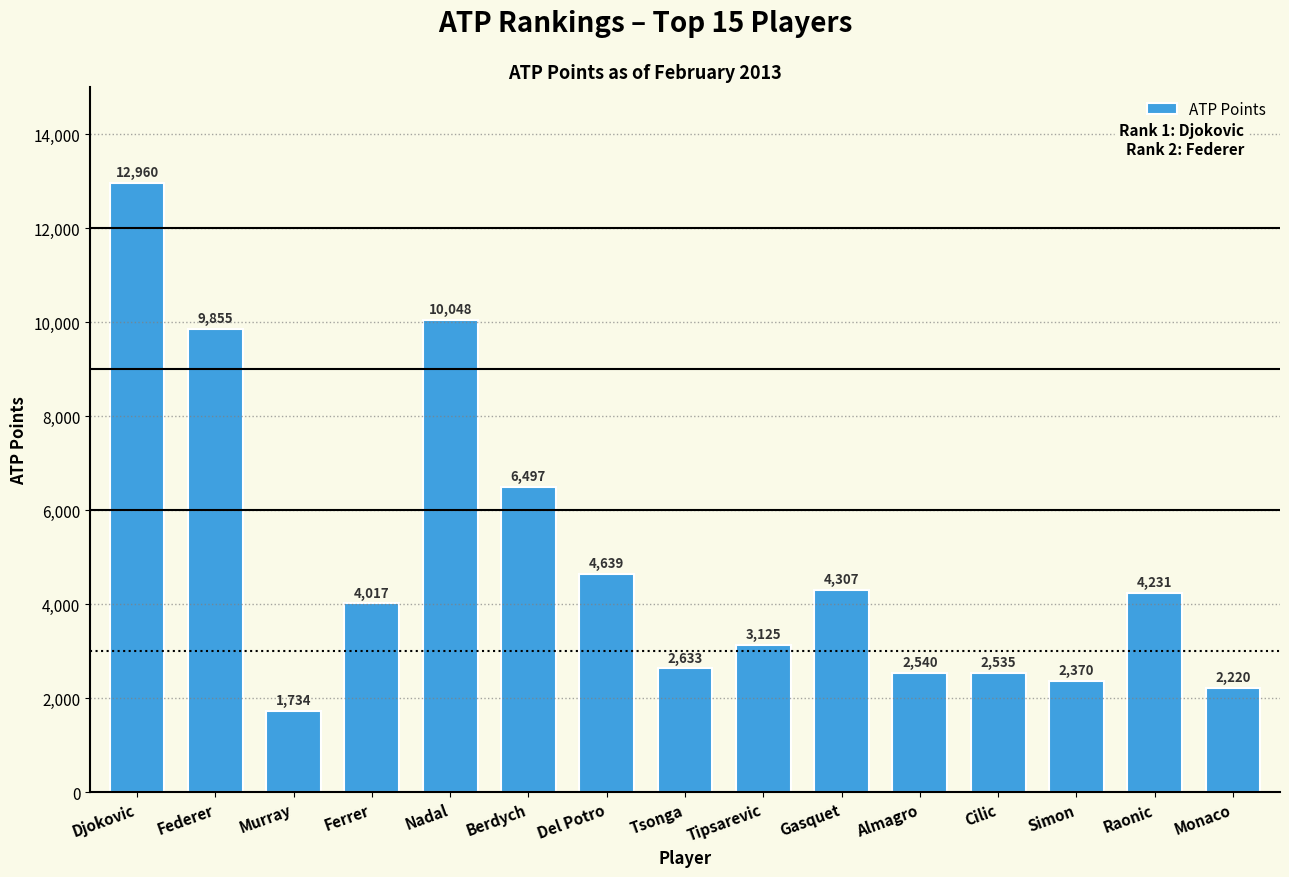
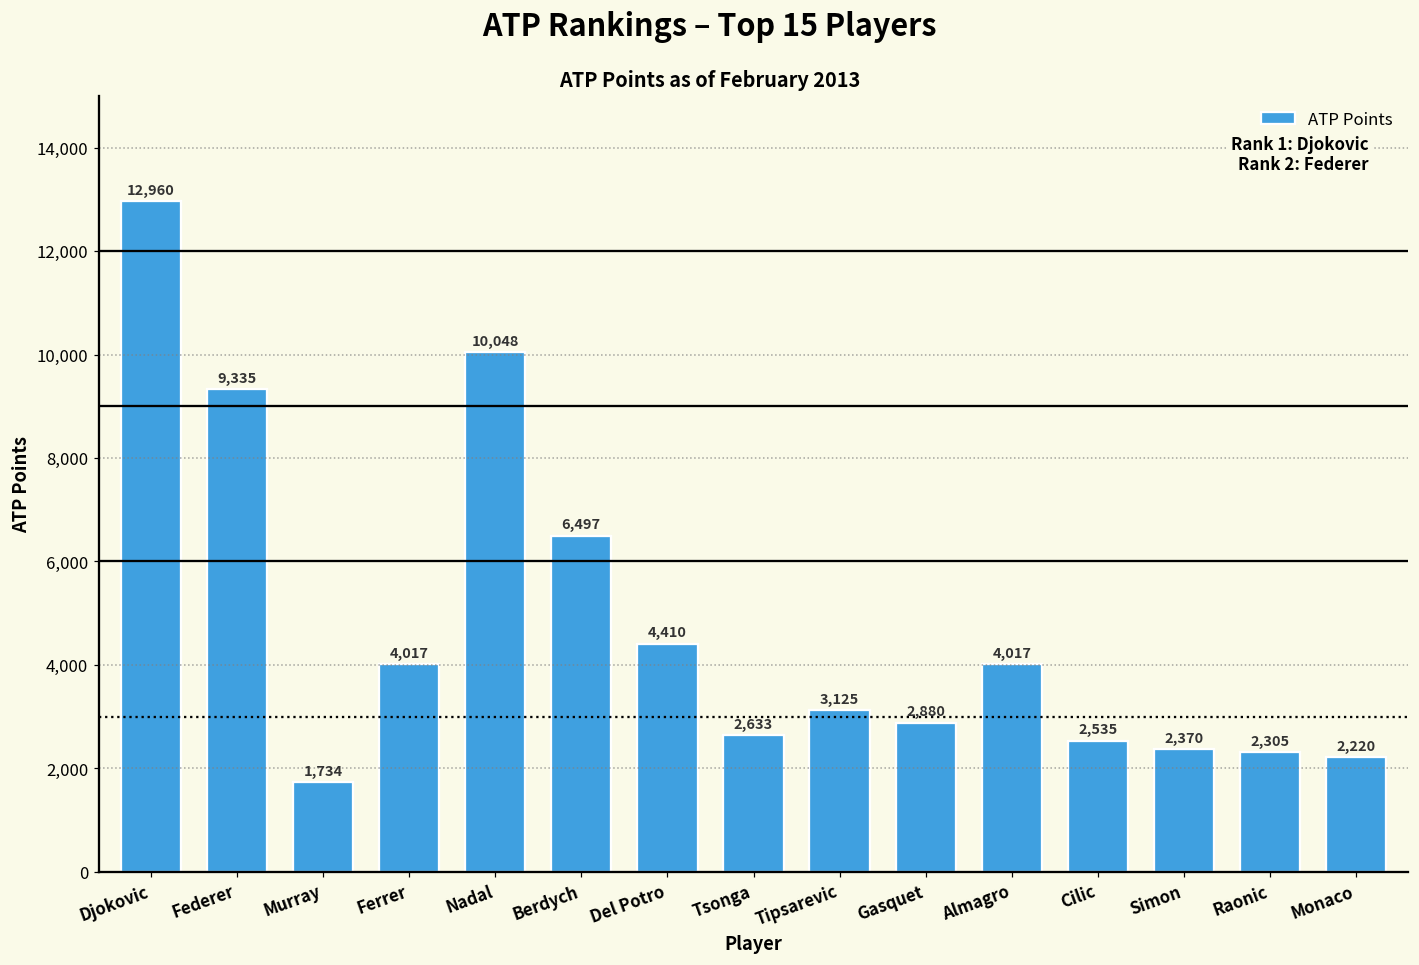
  {
    "Djokovic": "12,960",
-   "Federer": "9,855",
+   "Federer": "9,335",
    "Murray": "1,734",
    "Ferrer": "4,017",
    "Nadal": "10,048",
    "Berdych": "6,497",
-   "Del Potro": "4,639",
+   "Del Potro": "4,410",
    "Tsonga": "2,633",
    "Tipsarevic": "3,125",
-   "Gasquet": "4,307",
-   "Almagro": "2,540",
+   "Gasquet": "2,880",
+   "Almagro": "4,017",
    "Cilic": "2,535",
    "Simon": "2,370",
-   "Raonic": "4,231",
+   "Raonic": "2,305",
    "Monaco": "2,220"
  }
